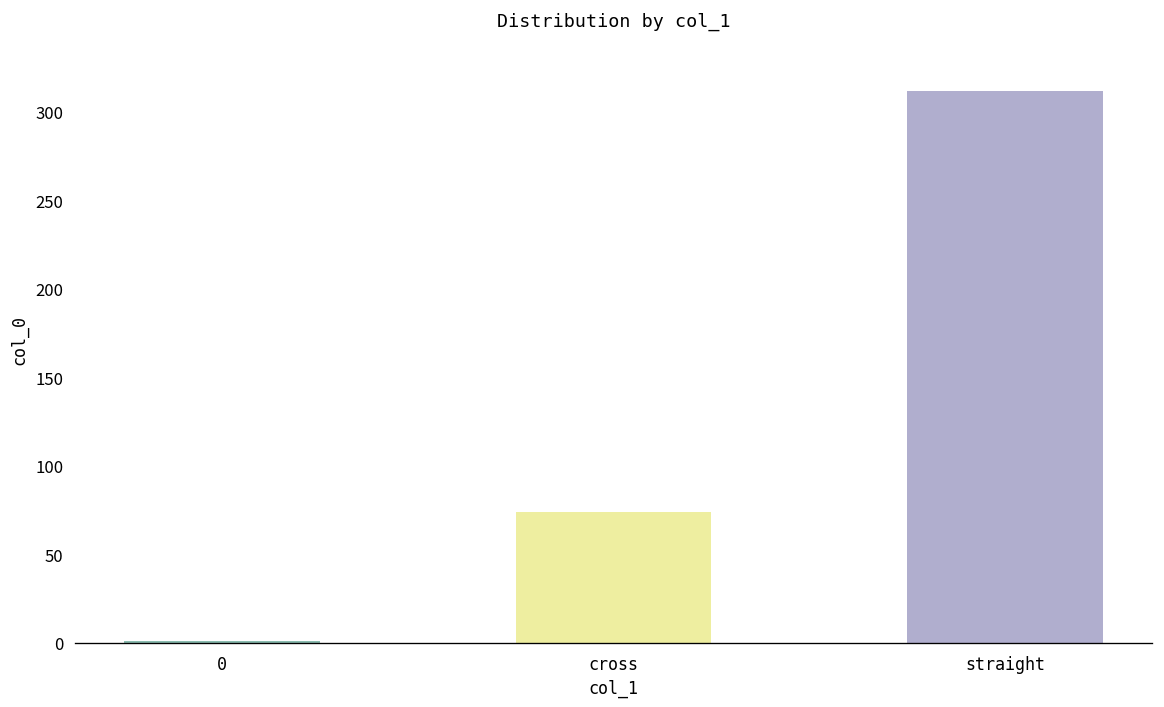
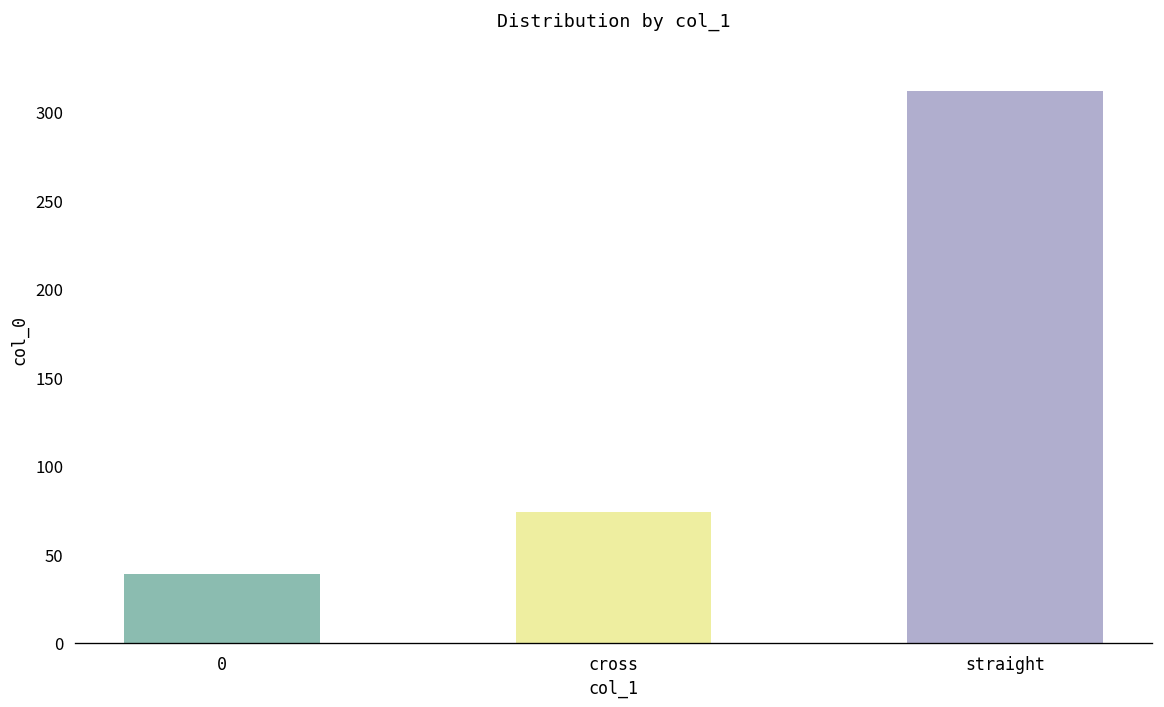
  {
-   "0": 1,
+   "0": 39,
    "cross": 74,
    "straight": 312
  }
